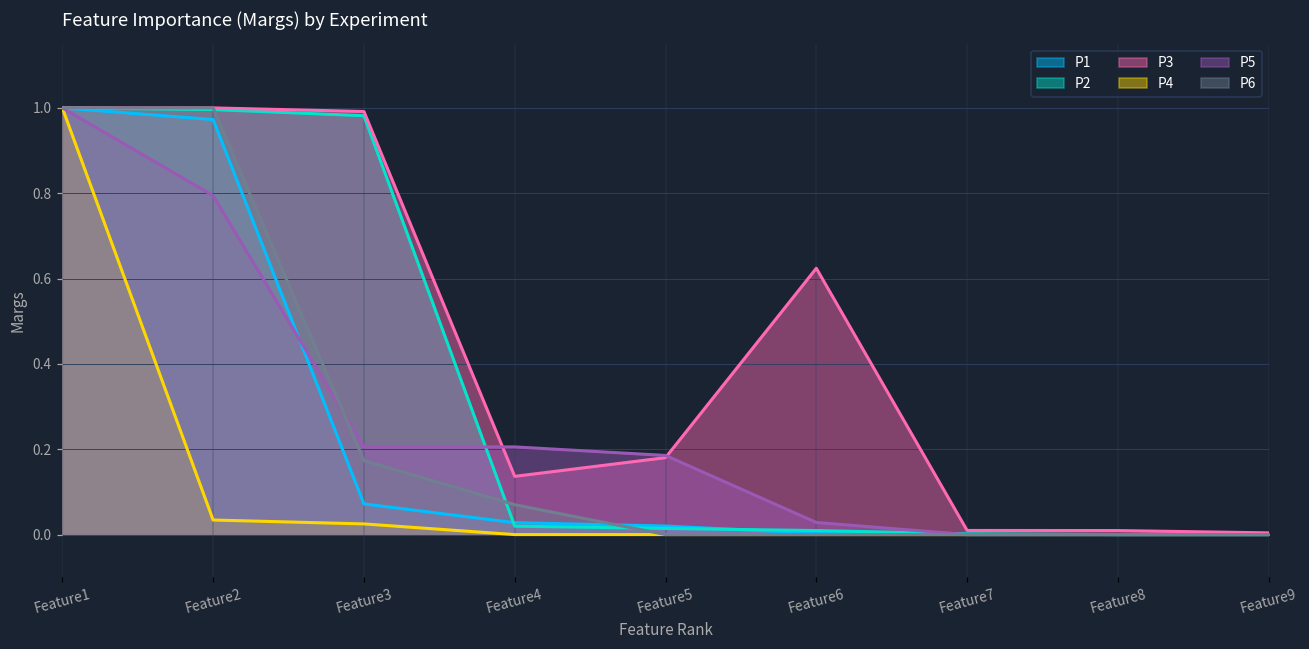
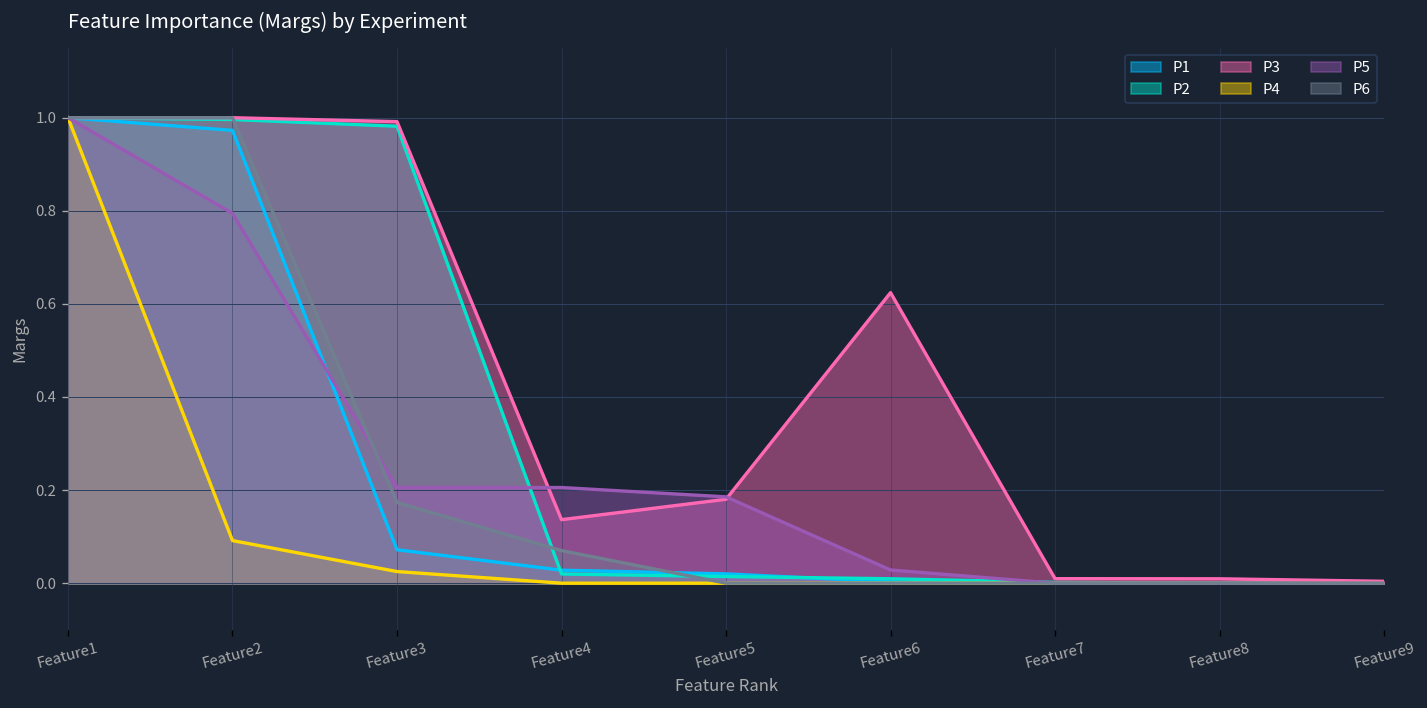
  {
    "P3": {
      "Feature3": 0.99,
      "Feature4": 0.14,
      "Feature6": 0.62,
      "Feature7": 0.01,
      "Feature8": 0.01
    },
    "P4": {
-     "Feature2": 0.03,
+     "Feature2": 0.09,
      "Feature3": 0.02,
      "Feature4": 0.00
    }
  }
